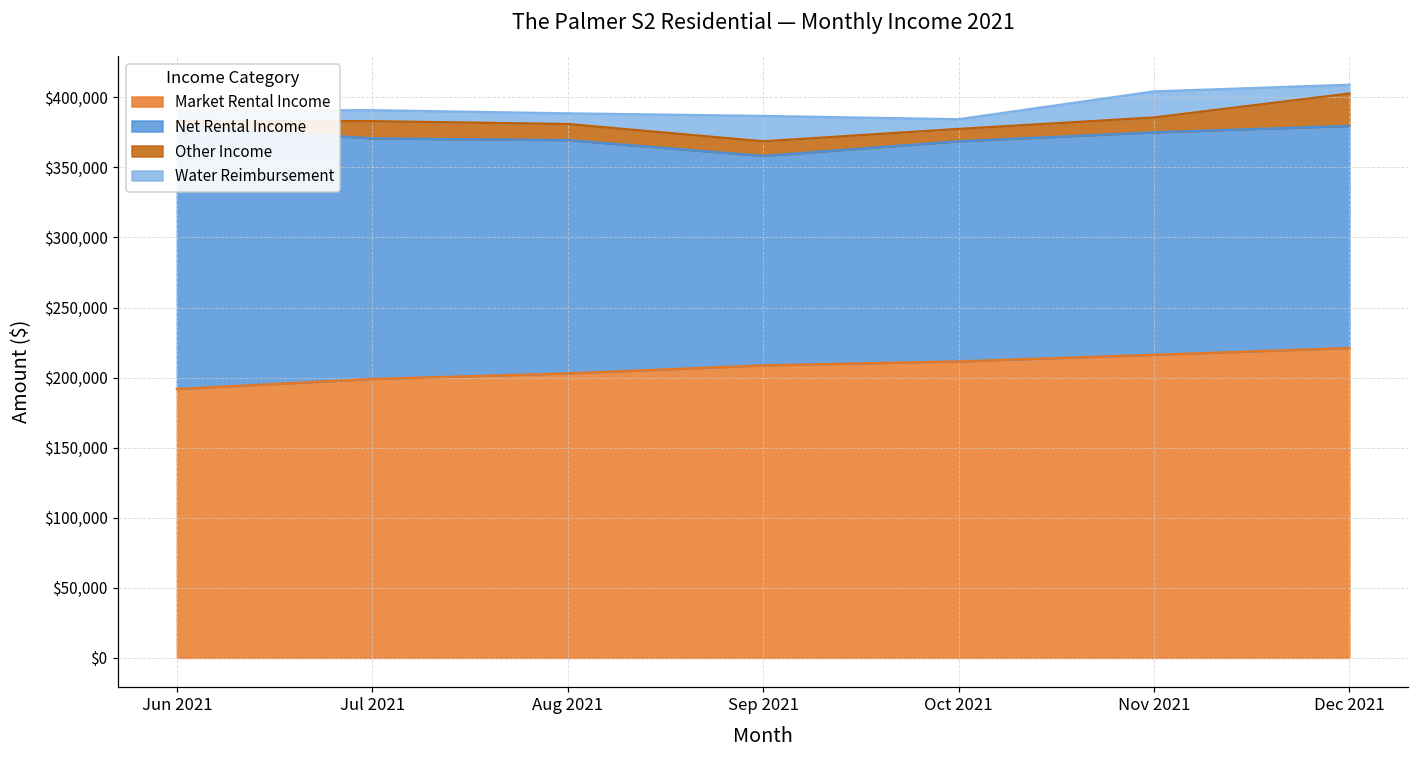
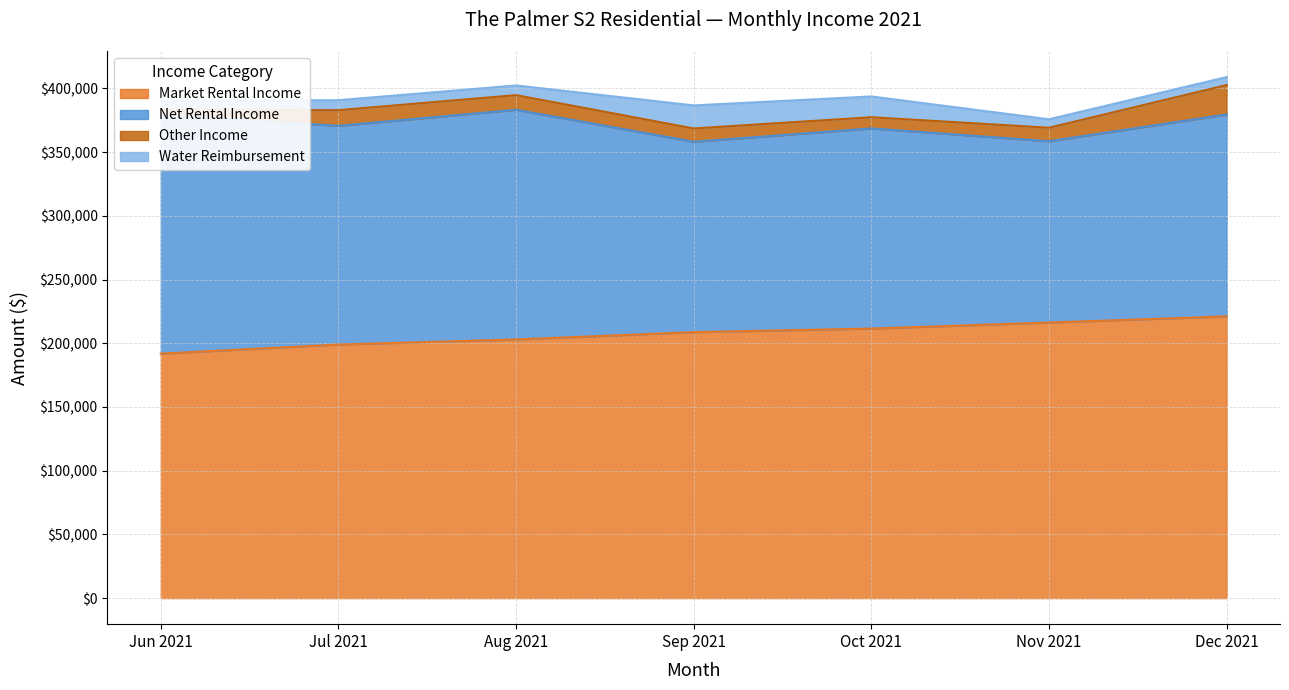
  {
    "Net Rental Income": {
      "Jul 2021": "$172,000",
-     "Aug 2021": "$166,000",
+     "Aug 2021": "$180,000",
      "Sep 2021": "$149,000",
      "Oct 2021": "$157,000",
-     "Nov 2021": "$159,000",
+     "Nov 2021": "$142,000",
      "Dec 2021": "$158,000"
    },
    "Water Reimbursement": {
      "Jul 2021": "$8,000",
      "Aug 2021": "$8,000",
      "Sep 2021": "$18,000",
-     "Oct 2021": "$7,000",
-     "Nov 2021": "$19,000",
+     "Oct 2021": "$16,000",
+     "Nov 2021": "$7,000",
      "Dec 2021": "$6,000"
    }
  }
